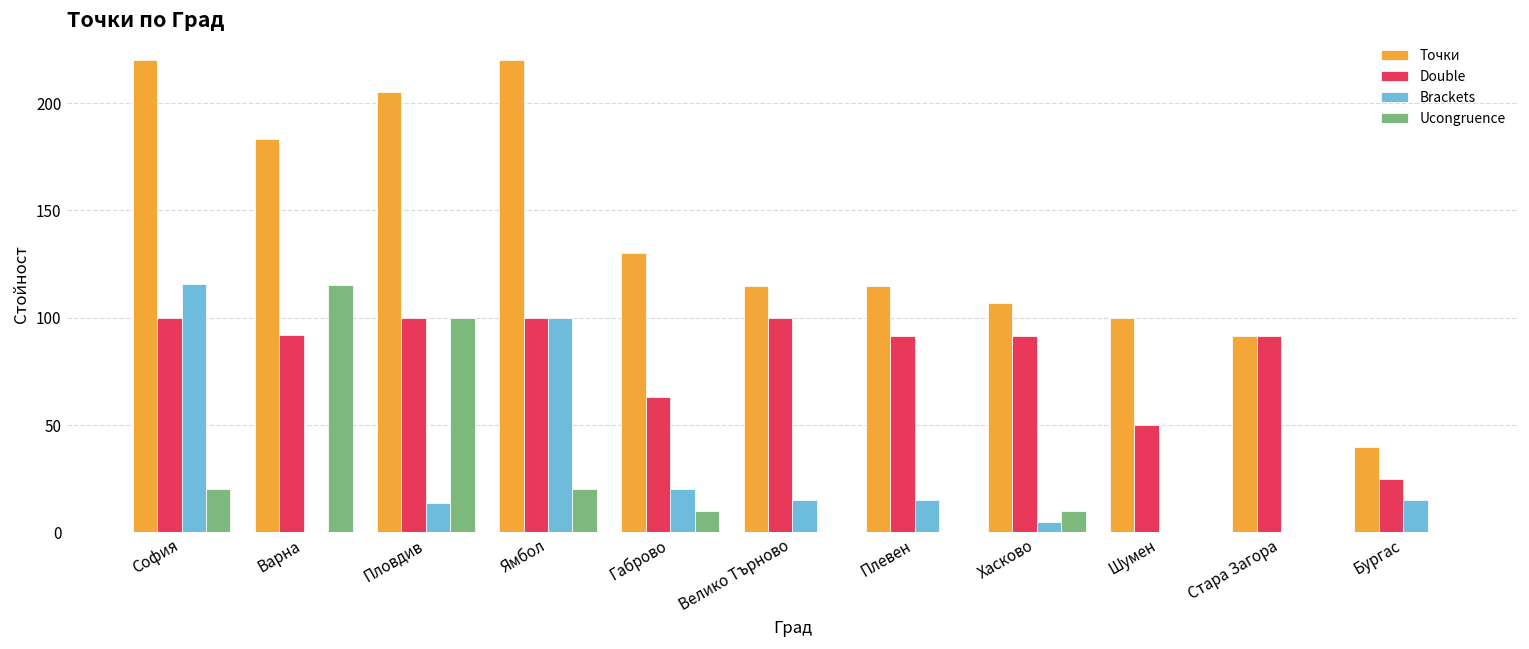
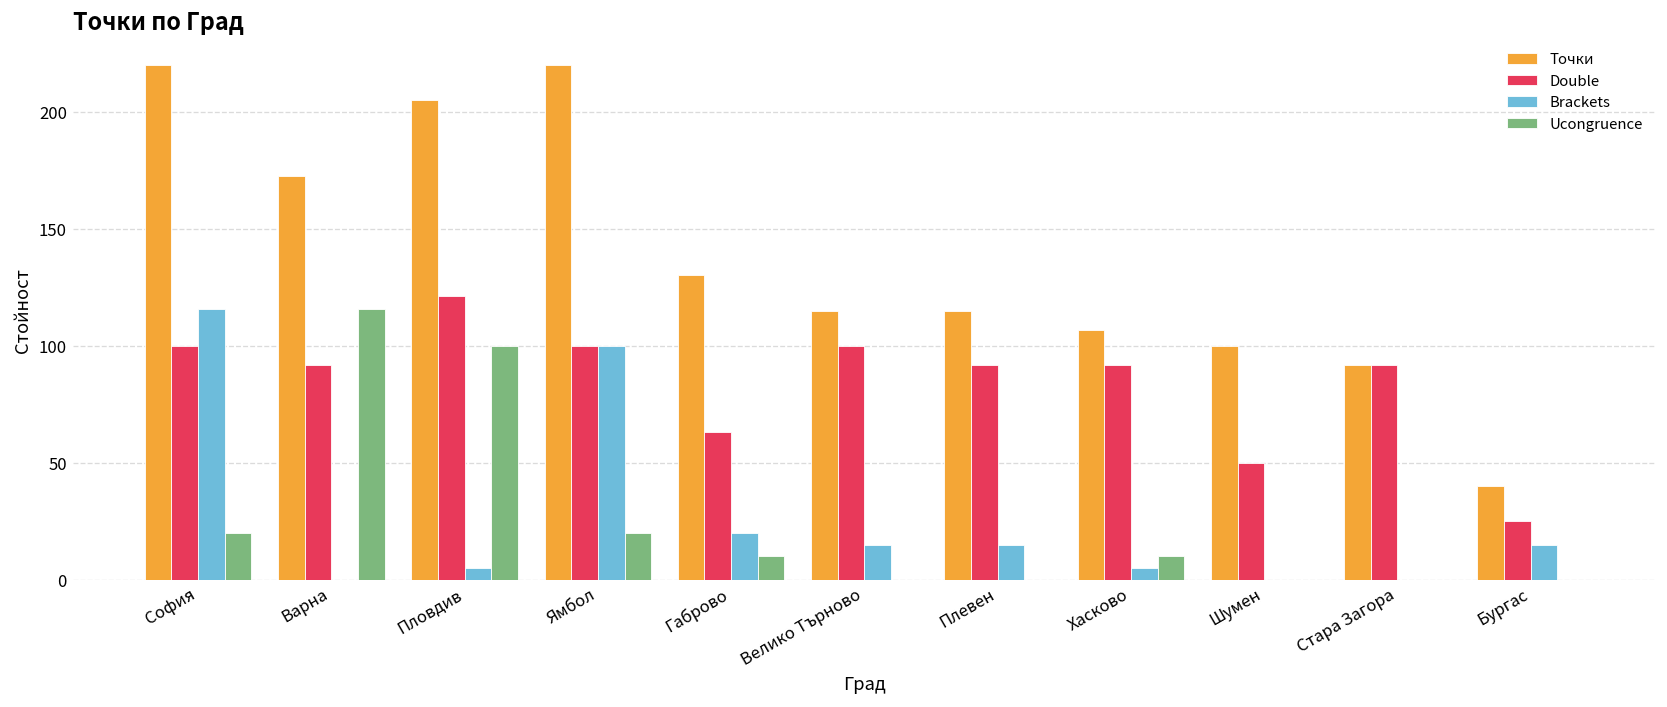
  {
    "Точки": {
      "София": 220,
-     "Варна": 183,
+     "Варна": 173,
      "Пловдив": 205,
      "Ямбол": 220,
      "Габрово": 130,
      "Велико Търново": 115,
      "Плевен": 115,
      "Хасково": 107,
      "Шумен": 100,
      "Стара Загора": 92,
      "Бургас": 40
    },
    "Double": {
      "София": 100,
      "Варна": 92,
-     "Пловдив": 100,
+     "Пловдив": 121,
      "Ямбол": 100,
      "Габрово": 63,
      "Велико Търново": 100,
      "Плевен": 92,
      "Хасково": 92,
      "Шумен": 50,
      "Стара Загора": 92,
      "Бургас": 25
    },
    "Brackets": {
      "София": 116,
      "Варна": 0,
-     "Пловдив": 14,
+     "Пловдив": 5,
      "Ямбол": 100,
      "Габрово": 20,
      "Велико Търново": 15,
      "Плевен": 15,
      "Хасково": 5,
      "Шумен": 0,
      "Стара Загора": 0,
      "Бургас": 15
    },
    "Ucongruence": {
      "София": 20,
      "Варна": 116,
      "Пловдив": 100,
      "Ямбол": 20,
      "Габрово": 10,
      "Велико Търново": 0,
      "Плевен": 0,
      "Хасково": 10,
      "Шумен": 0,
      "Стара Загора": 0,
      "Бургас": 0
    }
  }
